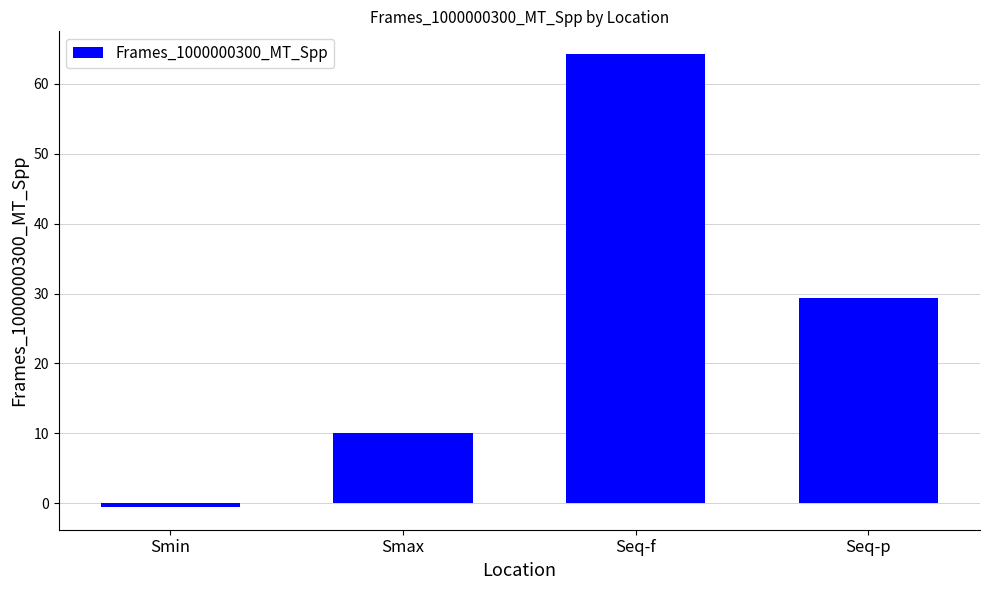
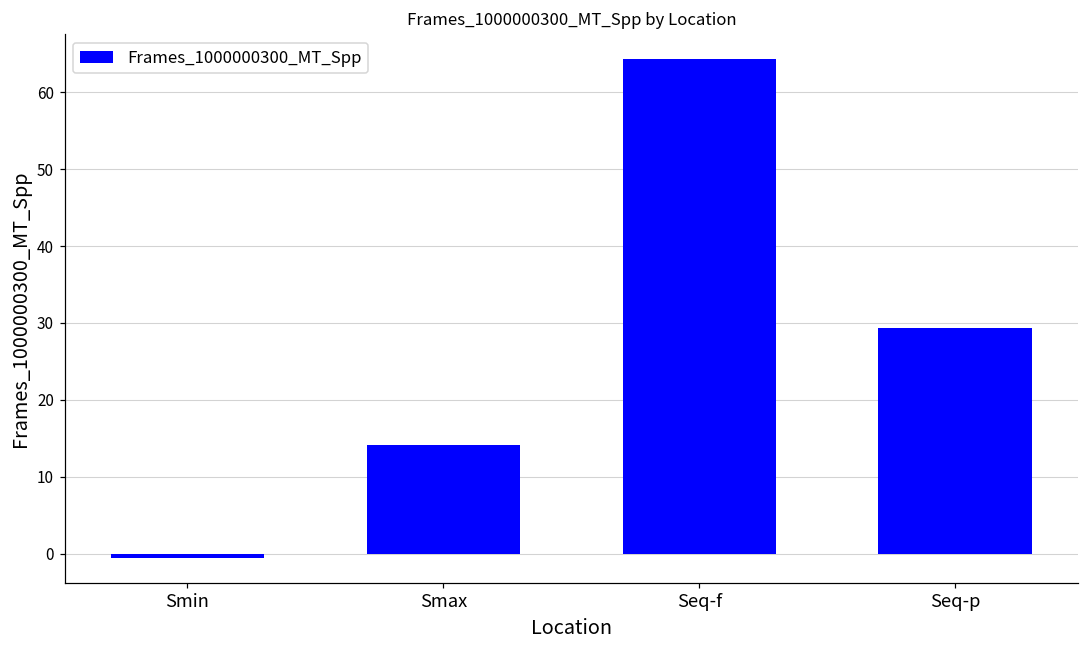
  {
    "Smin": -1,
-   "Smax": 10,
+   "Smax": 14,
    "Seq-f": 64,
    "Seq-p": 29
  }
